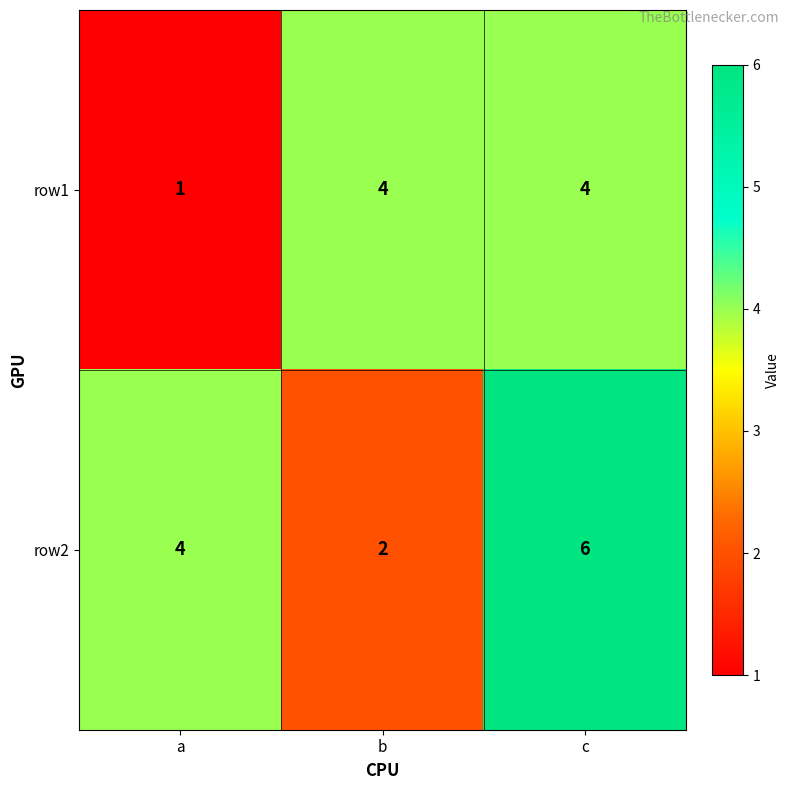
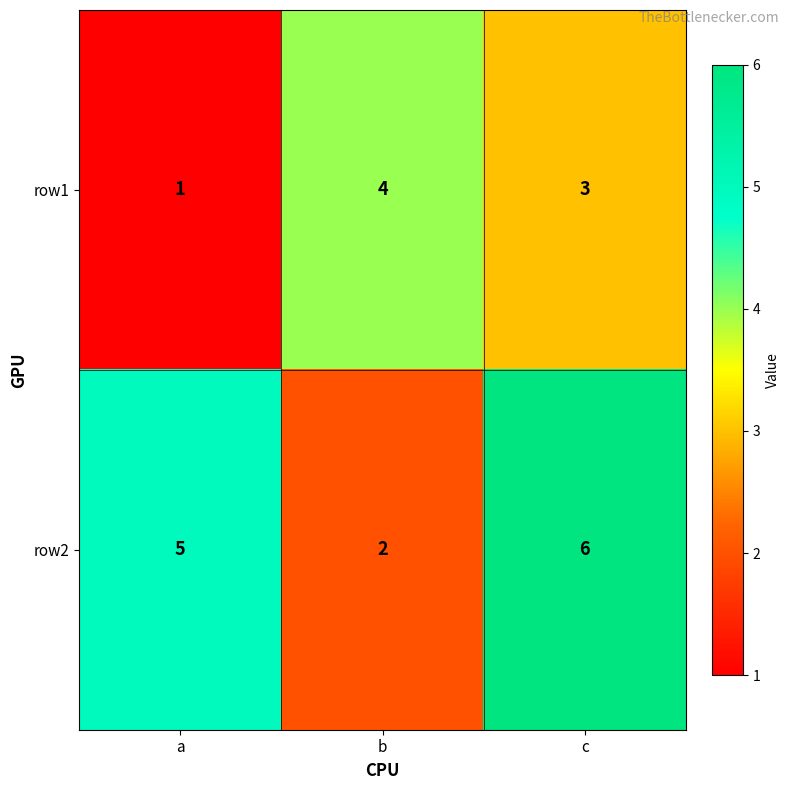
  {
    "row1": {
      "a": 1,
      "b": 4,
-     "c": 4
+     "c": 3
    },
    "row2": {
-     "a": 4,
+     "a": 5,
      "b": 2,
      "c": 6
    }
  }
